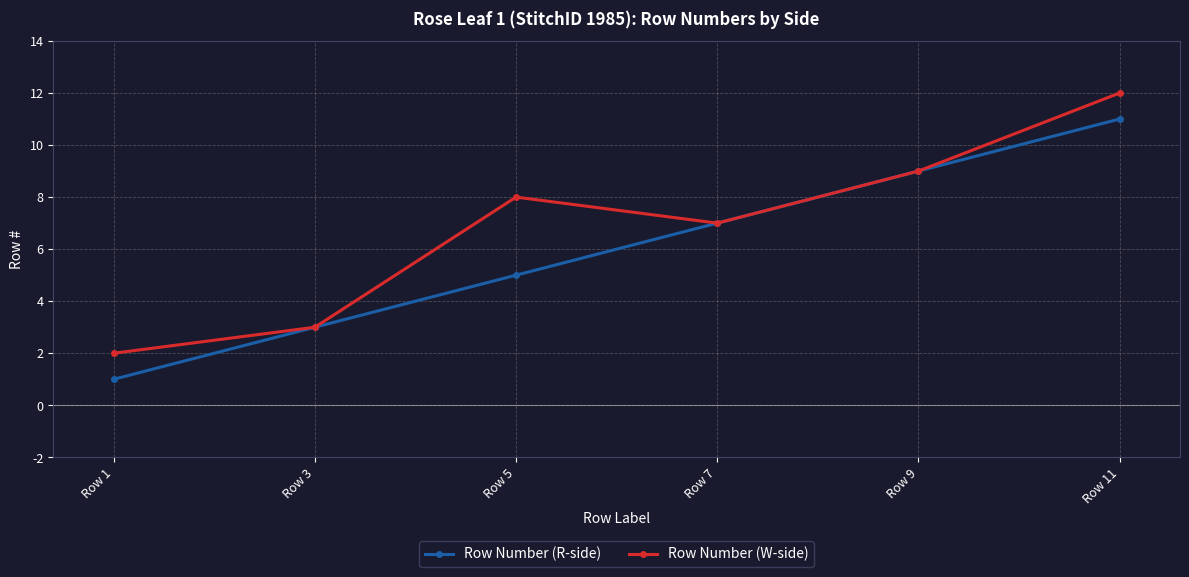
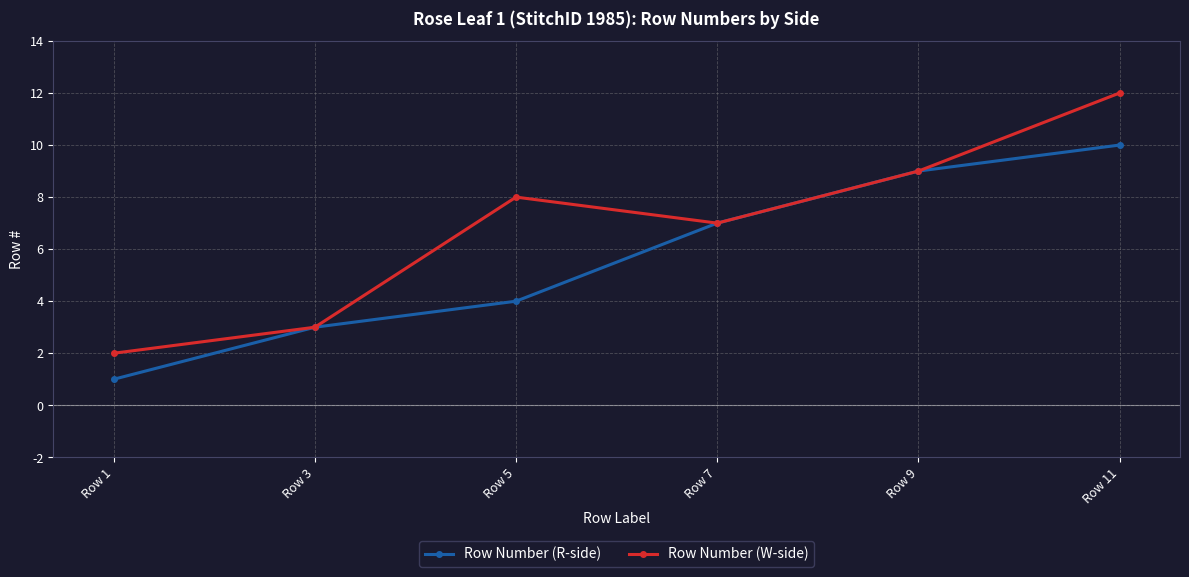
  {
    "Row Number (R-side)": {
      "Row 1": 1,
-     "Row 5": 5,
-     "Row 11": 11
+     "Row 5": 4,
+     "Row 11": 10
    },
    "Row Number (W-side)": {
      "Row 1": 2,
      "Row 5": 8,
      "Row 11": 12
    }
  }
